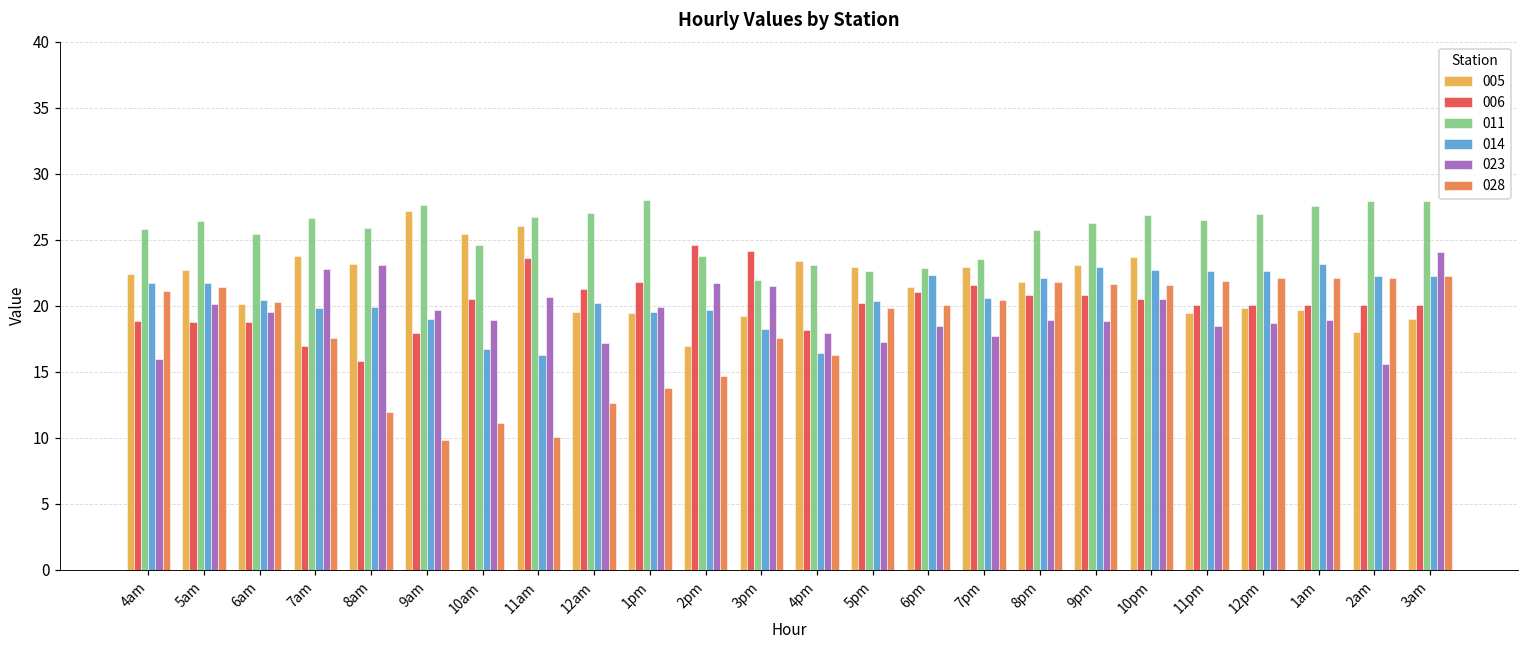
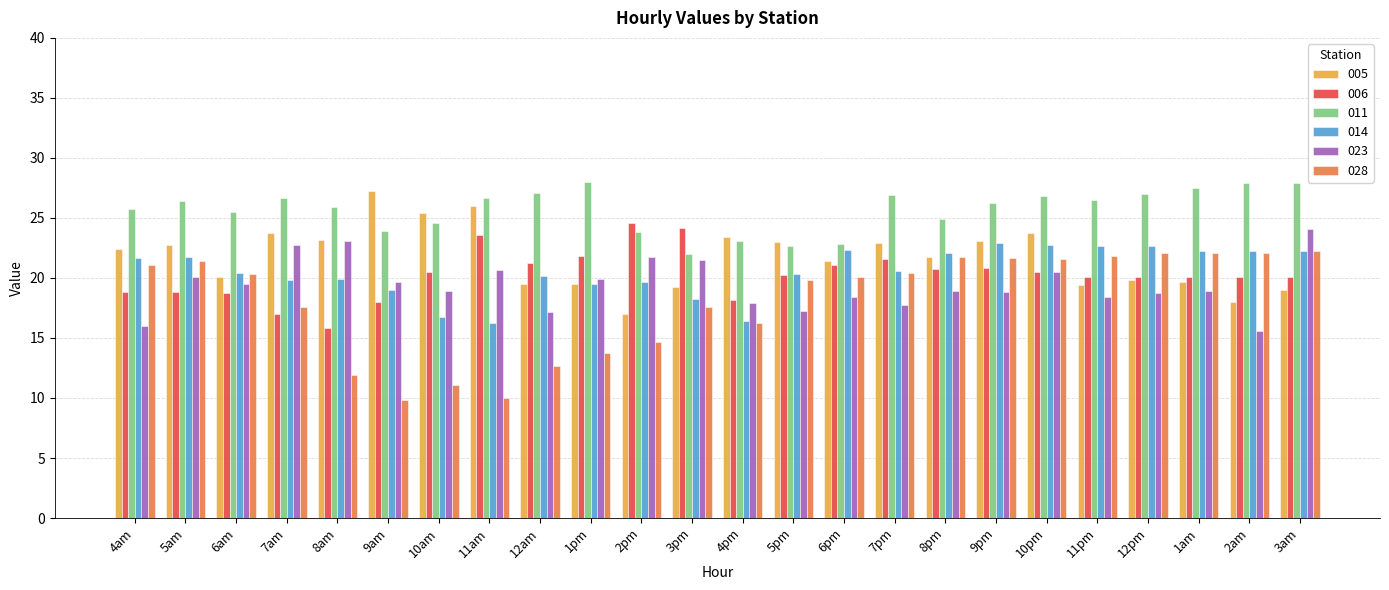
  {
    "011": {
      "4am": 25.8,
      "5am": 26.4,
      "6am": 25.5,
      "7am": 26.6,
      "8am": 25.9,
-     "9am": 27.7,
+     "9am": 23.9,
      "10am": 24.6,
      "11am": 26.7,
      "12am": 27.1,
      "1pm": 28.0,
      "2pm": 23.8,
      "3pm": 22.0,
      "4pm": 23.1,
      "5pm": 22.7,
      "6pm": 22.8,
-     "7pm": 23.5,
-     "8pm": 25.7,
+     "7pm": 26.9,
+     "8pm": 24.9,
      "9pm": 26.3,
      "10pm": 26.8,
      "11pm": 26.5,
      "12pm": 27.0,
      "1am": 27.5,
      "2am": 27.9,
      "3am": 27.9
    },
    "014": {
      "4am": 21.7,
      "5am": 21.7,
      "6am": 20.4,
      "7am": 19.9,
      "8am": 19.9,
      "9am": 19.0,
      "10am": 16.7,
      "11am": 16.2,
      "12am": 20.2,
      "1pm": 19.5,
      "2pm": 19.6,
      "3pm": 18.2,
      "4pm": 16.4,
      "5pm": 20.3,
      "6pm": 22.3,
      "7pm": 20.6,
      "8pm": 22.1,
      "9pm": 22.9,
      "10pm": 22.7,
      "11pm": 22.6,
      "12pm": 22.6,
-     "1am": 23.2,
+     "1am": 22.3,
      "2am": 22.3,
      "3am": 22.3
    },
    "023": {
      "4am": 16.0,
      "5am": 20.1,
      "6am": 19.5,
      "7am": 22.8,
      "8am": 23.1,
      "9am": 19.7,
      "10am": 18.9,
      "11am": 20.7,
      "12am": 17.2,
      "1pm": 19.9,
      "2pm": 21.8,
      "3pm": 21.5,
      "4pm": 18.0,
      "5pm": 17.3,
      "6pm": 18.4,
      "7pm": 17.7,
      "8pm": 18.9,
      "9pm": 18.8,
      "10pm": 20.5,
      "11pm": 18.4,
      "12pm": 18.7,
      "1am": 19.0,
      "2am": 15.6,
      "3am": 24.1
    }
  }
